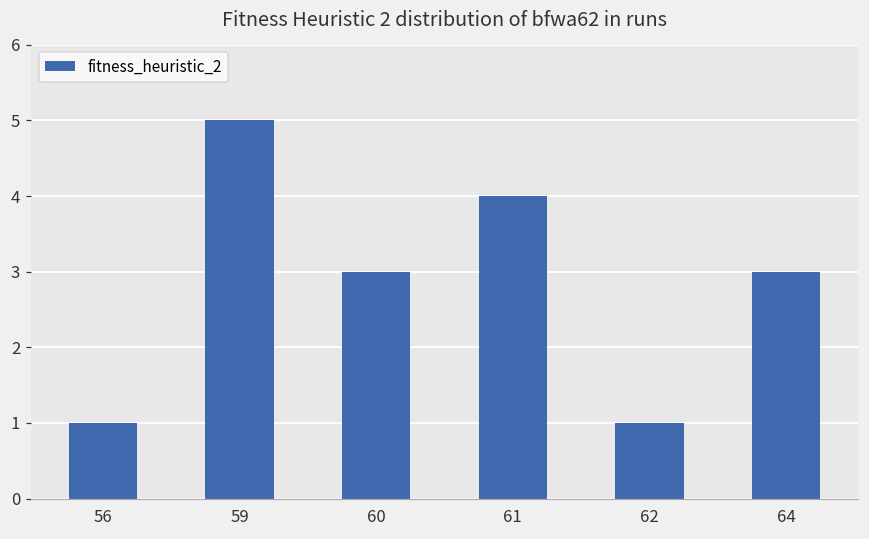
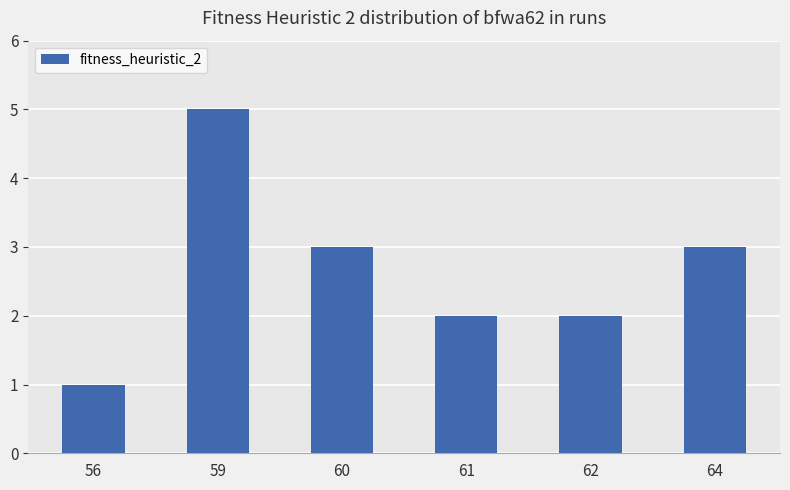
  {
    "56": 1,
    "59": 5,
    "60": 3,
-   "61": 4,
-   "62": 1,
+   "61": 2,
+   "62": 2,
    "64": 3
  }
